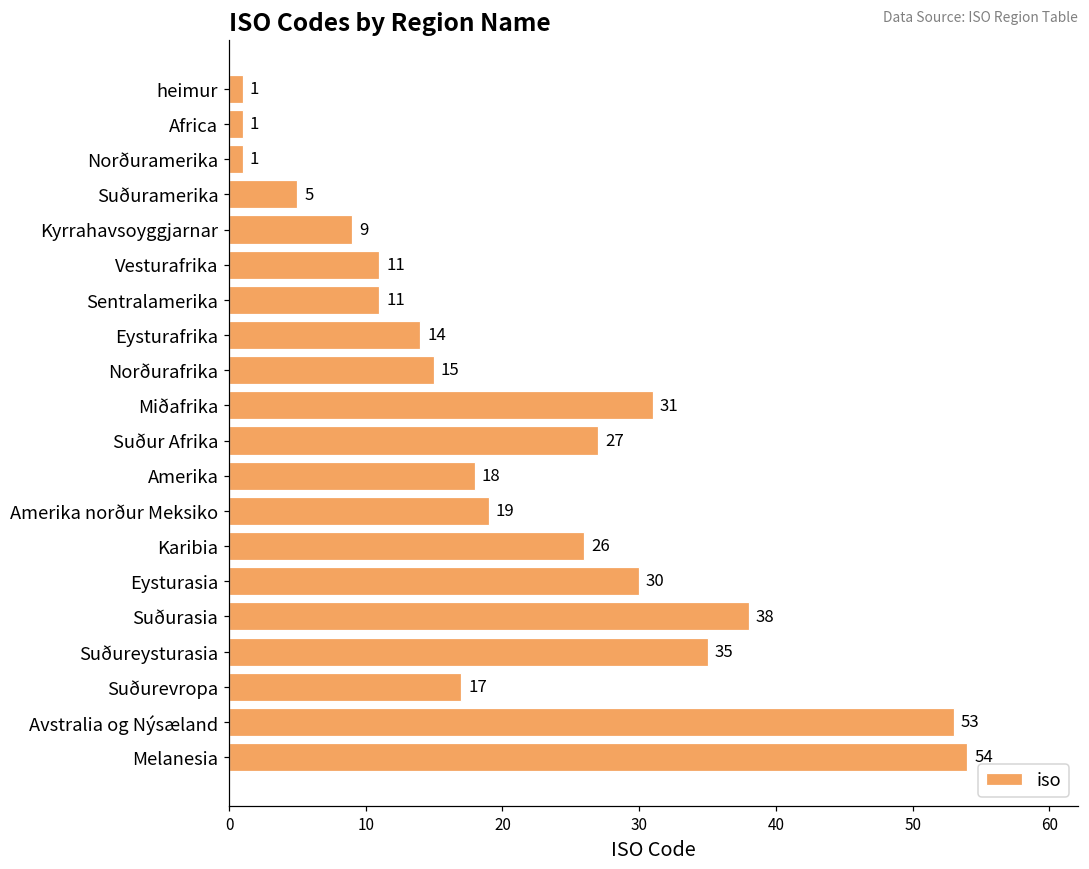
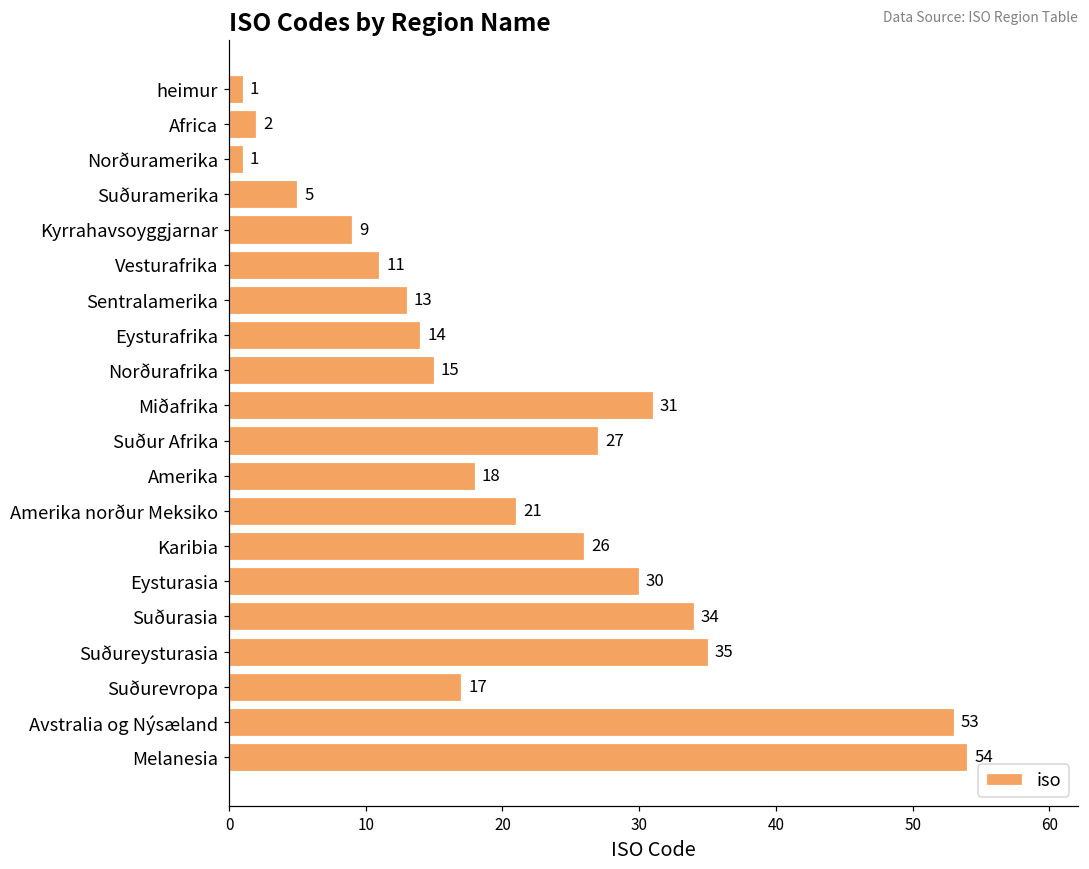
  {
    "heimur": 1,
-   "Africa": 1,
+   "Africa": 2,
    "Norðuramerika": 1,
    "Suðuramerika": 5,
    "Kyrrahavsoyggjarnar": 9,
    "Vesturafrika": 11,
-   "Sentralamerika": 11,
+   "Sentralamerika": 13,
    "Eysturafrika": 14,
    "Norðurafrika": 15,
    "Miðafrika": 31,
    "Suður Afrika": 27,
    "Amerika": 18,
-   "Amerika norður Meksiko": 19,
+   "Amerika norður Meksiko": 21,
    "Karibia": 26,
    "Eysturasia": 30,
-   "Suðurasia": 38,
+   "Suðurasia": 34,
    "Suðureysturasia": 35,
    "Suðurevropa": 17,
    "Avstralia og Nýsæland": 53
  }
